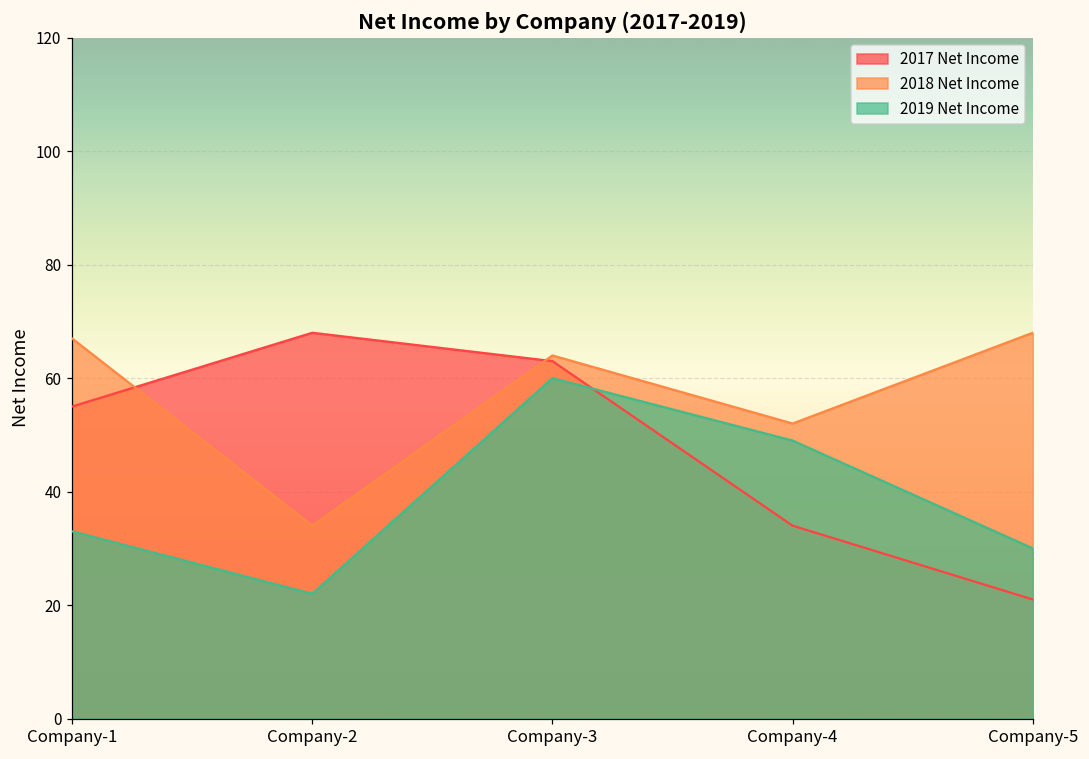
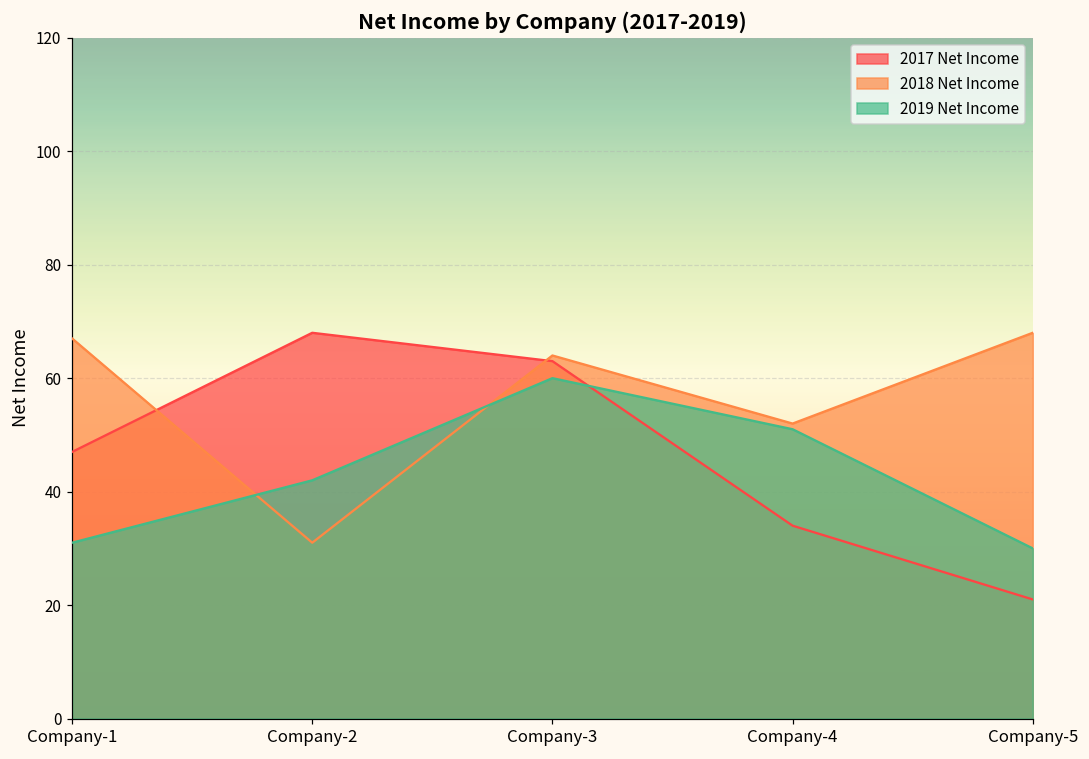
  {
    "2017 Net Income": {
-     "Company-1": 55,
+     "Company-1": 47,
      "Company-2": 68,
      "Company-3": 63,
      "Company-4": 34,
      "Company-5": 21
    },
    "2018 Net Income": {
      "Company-1": 67,
-     "Company-2": 34,
+     "Company-2": 31,
      "Company-3": 64,
      "Company-4": 52,
      "Company-5": 68
    },
    "2019 Net Income": {
-     "Company-1": 33,
-     "Company-2": 22,
+     "Company-1": 31,
+     "Company-2": 42,
      "Company-3": 60,
-     "Company-4": 49,
+     "Company-4": 51,
      "Company-5": 30
    }
  }
